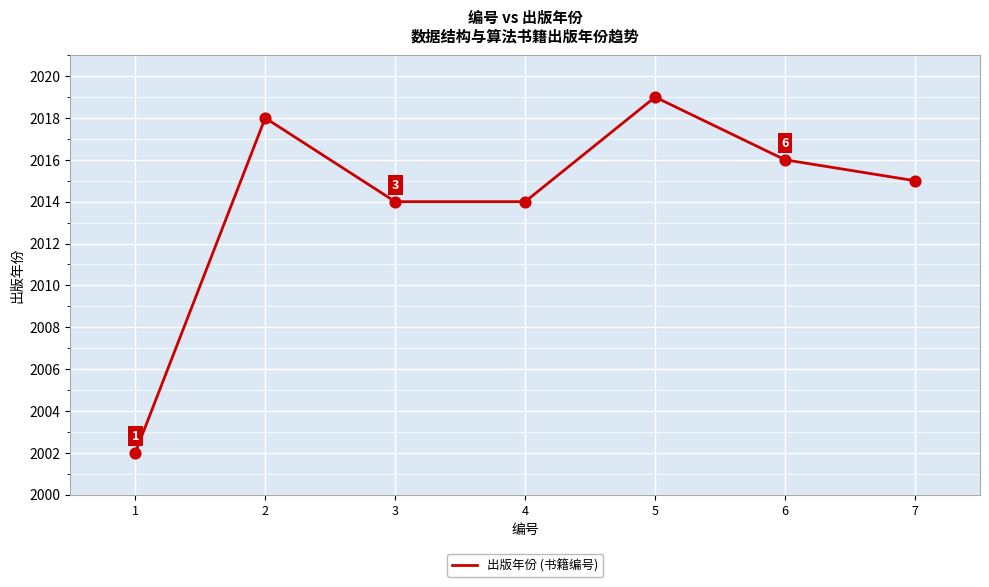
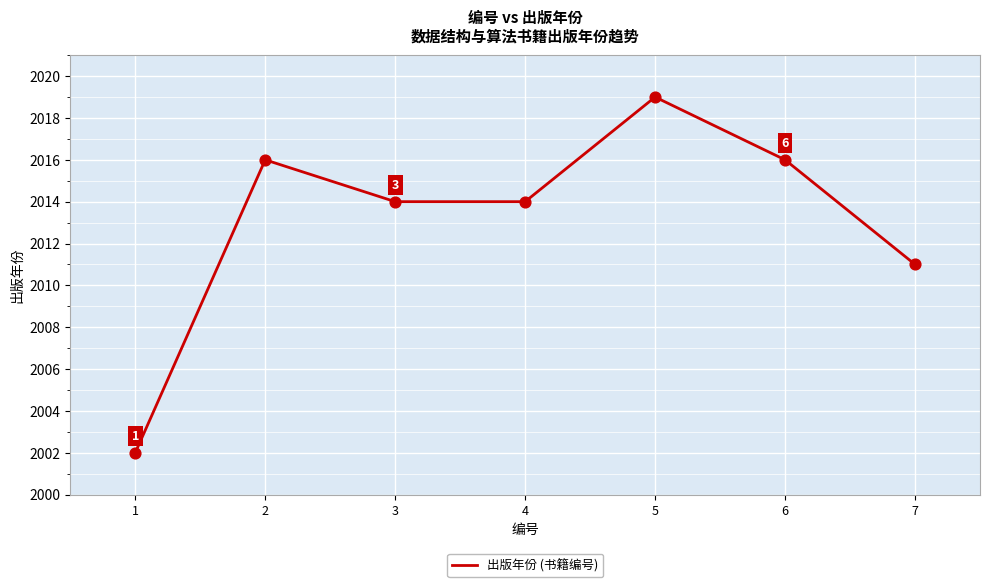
  {
-   "2": 2018,
+   "2": 2016,
    "4": 2014,
    "5": 2019,
-   "7": 2015
+   "7": 2011
  }
